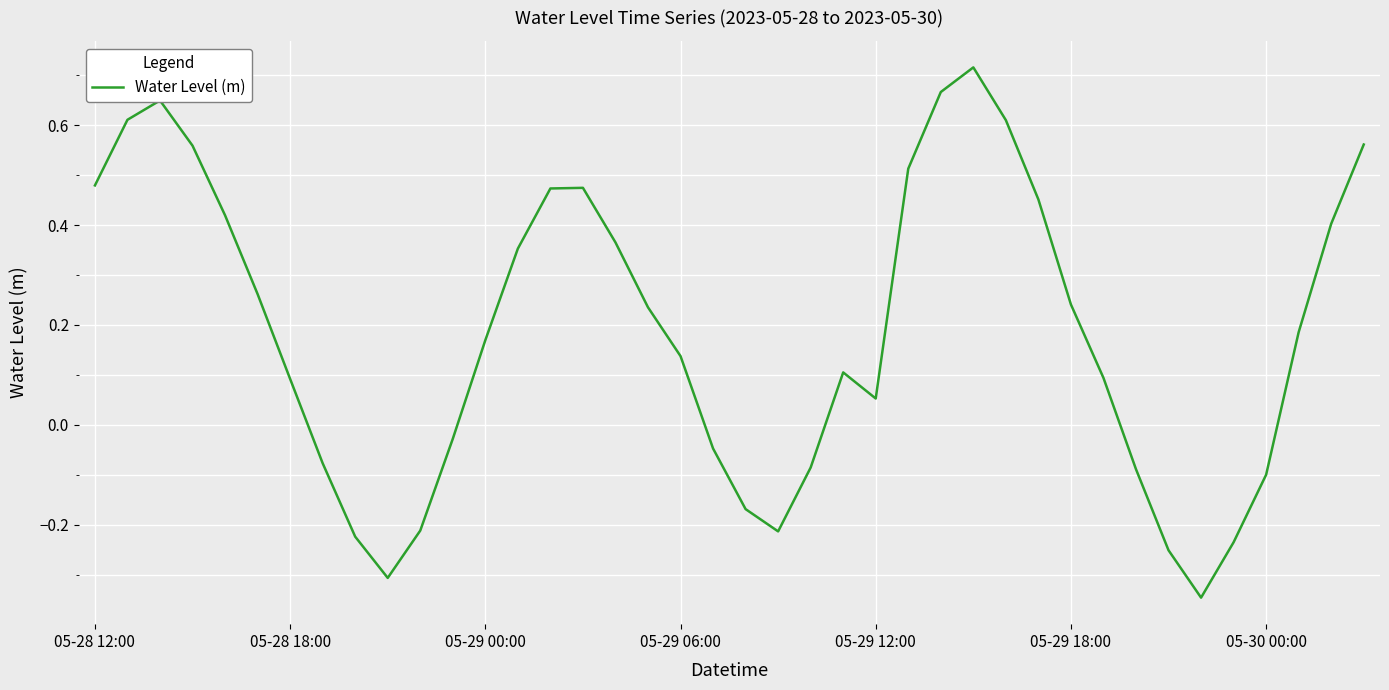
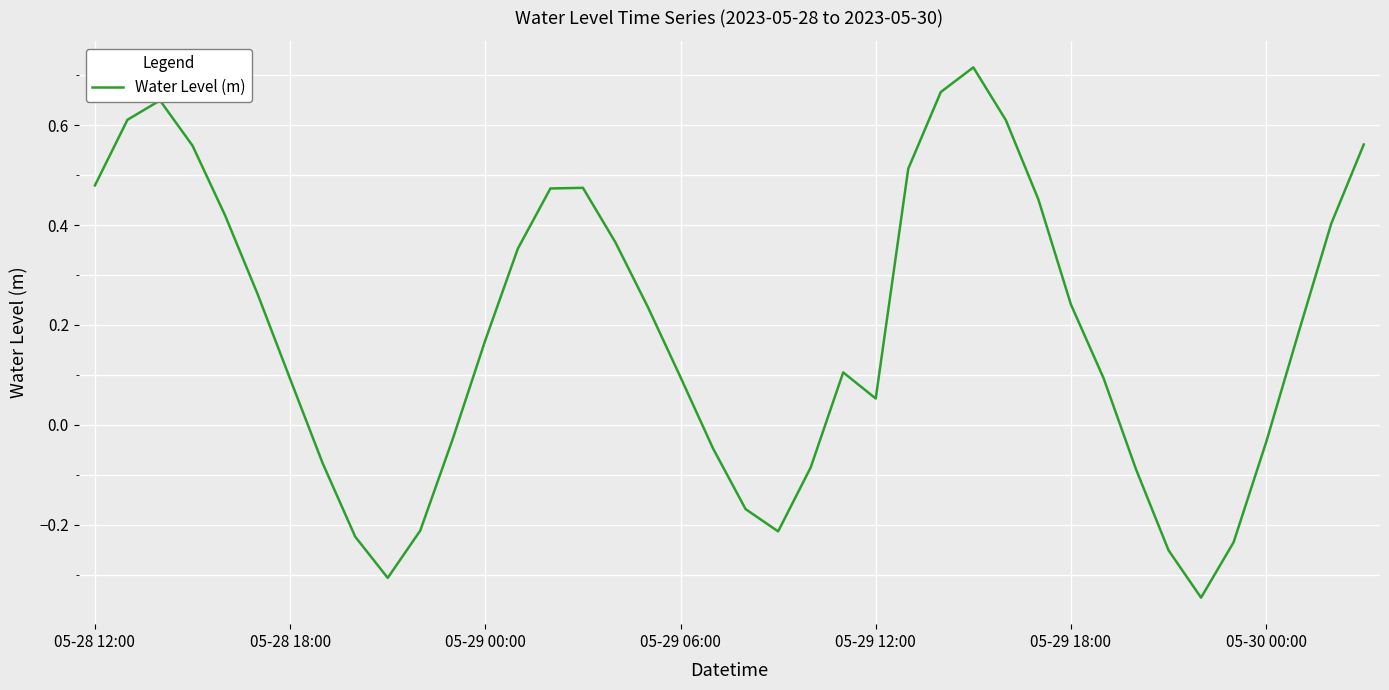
  {
    "05-28 12:00": 0.48,
    "05-28 18:00": 0.09,
    "05-29 00:00": 0.17,
-   "05-29 06:00": 0.14,
+   "05-29 06:00": 0.10,
    "05-29 12:00": 0.05,
    "05-29 18:00": 0.24,
-   "05-30 00:00": -0.10
+   "05-30 00:00": -0.03
  }
